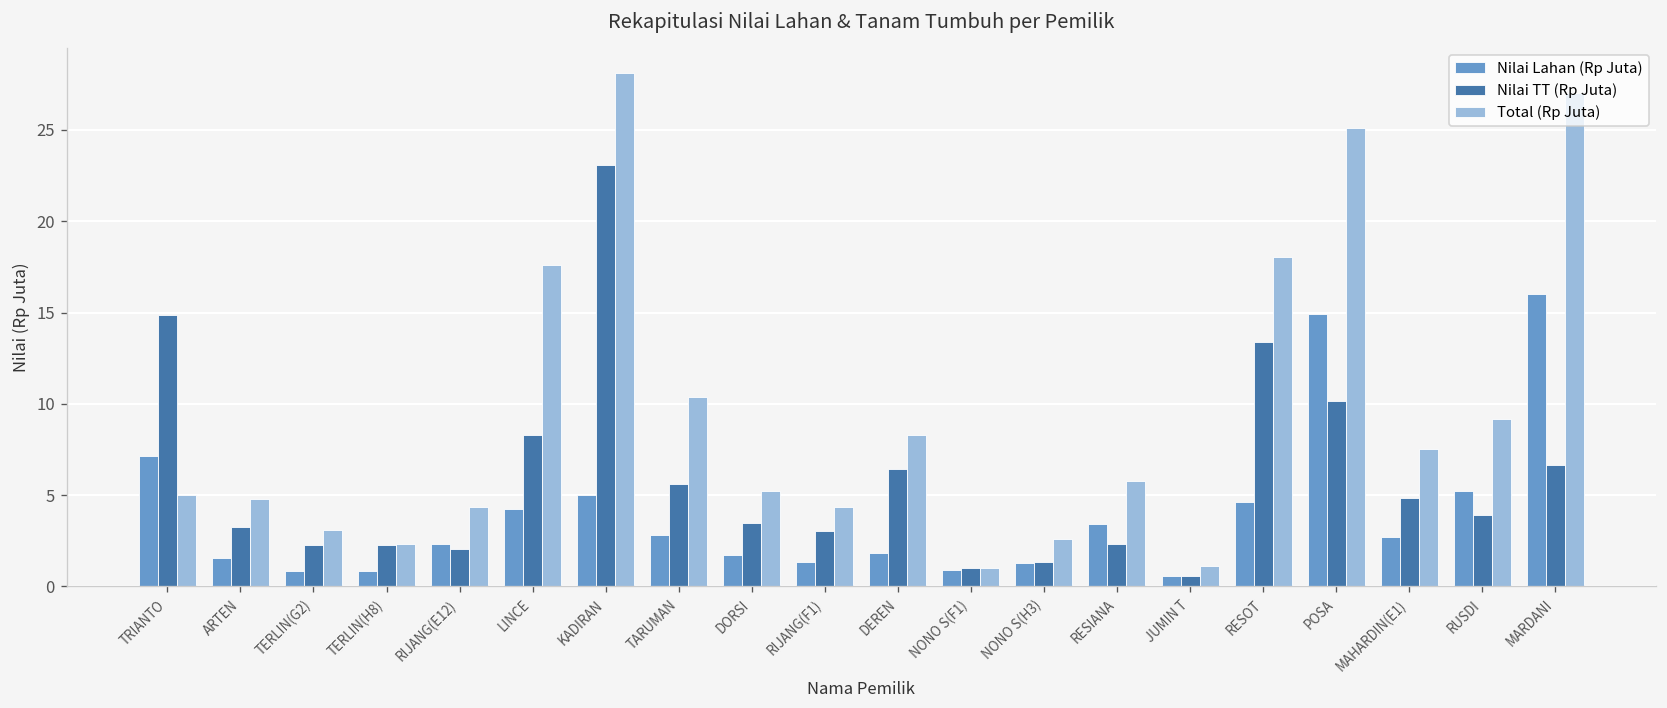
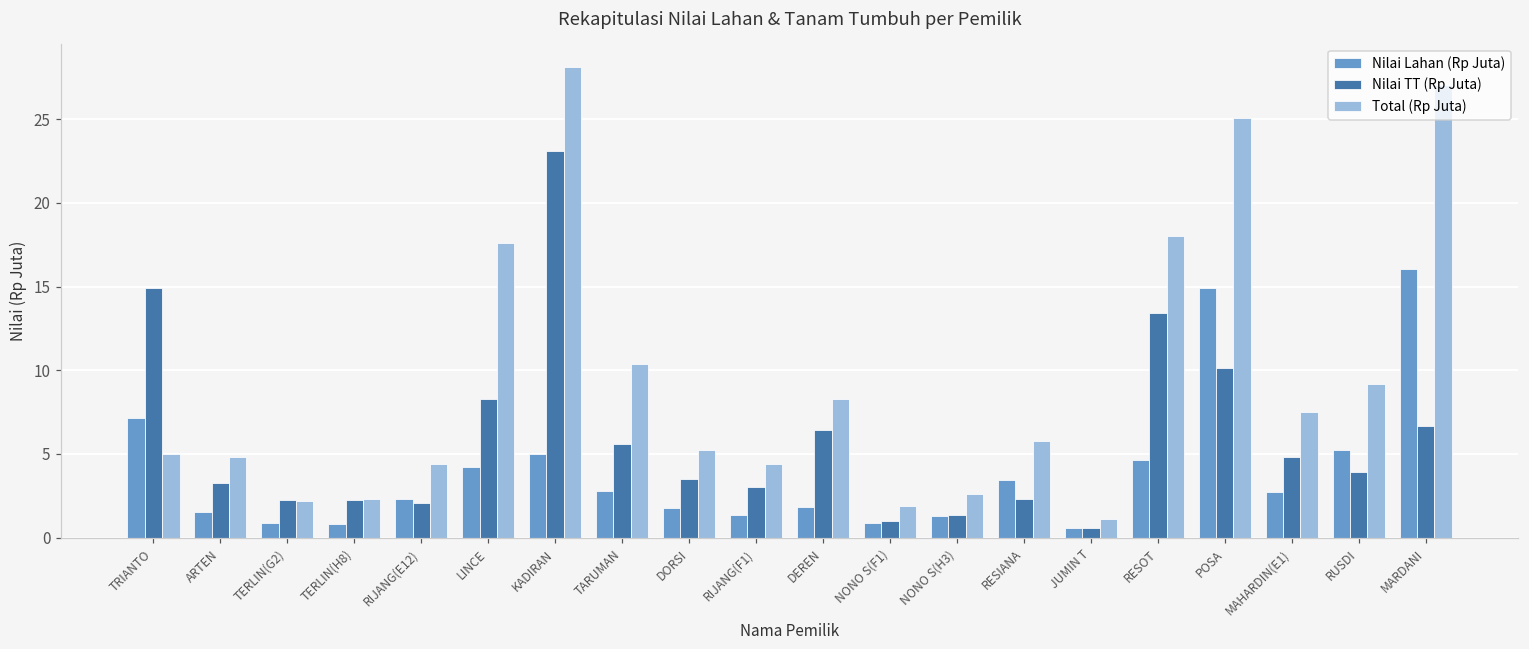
  {
    "Total (Rp Juta)": {
      "TRIANTO": 5.0,
      "ARTEN": 4.8,
-     "TERLIN(G2)": 3.1,
+     "TERLIN(G2)": 2.2,
      "TERLIN(H8)": 2.3,
      "RIJANG(E12)": 4.4,
      "LINCE": 17.6,
      "KADIRAN": 28.1,
      "TARUMAN": 10.4,
      "DORSI": 5.2,
      "RIJANG(F1)": 4.4,
      "DEREN": 8.3,
-     "NONO S(F1)": 1.0,
+     "NONO S(F1)": 1.9,
      "NONO S(H3)": 2.6,
      "RESIANA": 5.8,
      "JUMIN T": 1.1,
      "RESOT": 18.0,
      "POSA": 25.1,
      "MAHARDIN(E1)": 7.5,
      "RUSDI": 9.2
    }
  }
